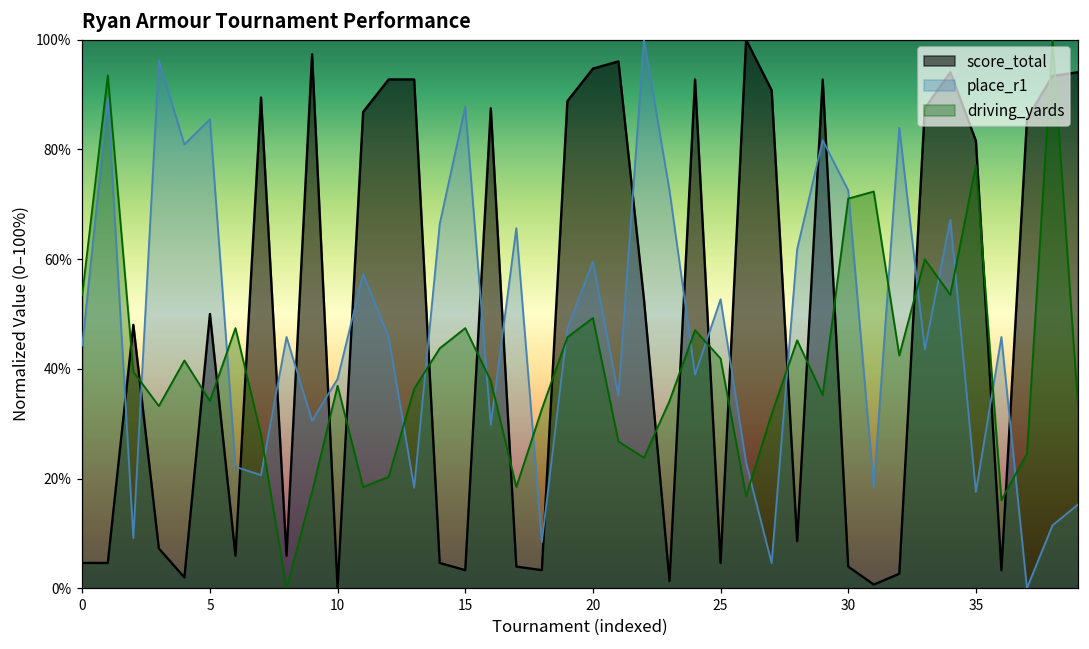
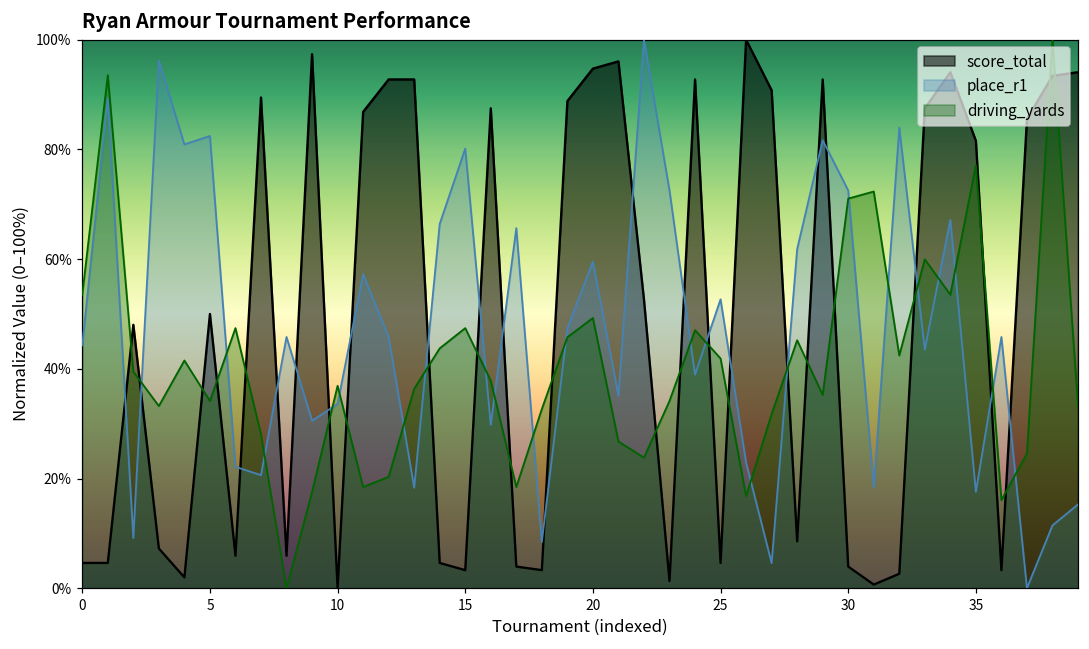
  {
    "place_r1": {
      "0": "44%",
-     "5": "85%",
-     "10": "38%",
-     "15": "88%",
+     "5": "82%",
+     "10": "34%",
+     "15": "80%",
      "20": "60%",
      "25": "53%",
      "30": "73%",
      "35": "18%"
    }
  }
